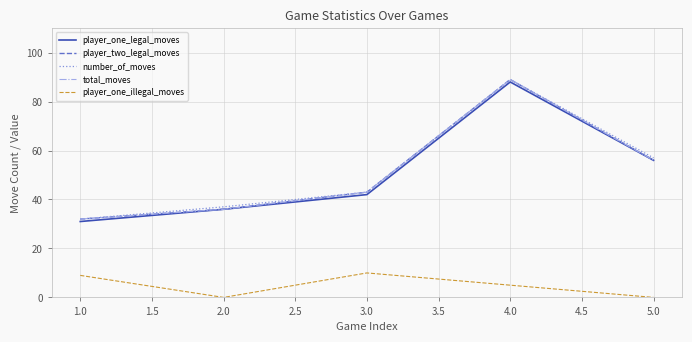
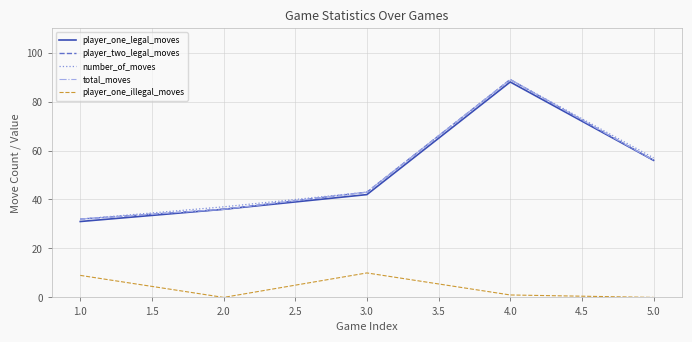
  {
    "player_one_illegal_moves": {
      "1.0": 9,
      "2.0": 0,
      "3.0": 10,
-     "4.0": 5,
+     "4.0": 1,
      "5.0": 0
    }
  }
